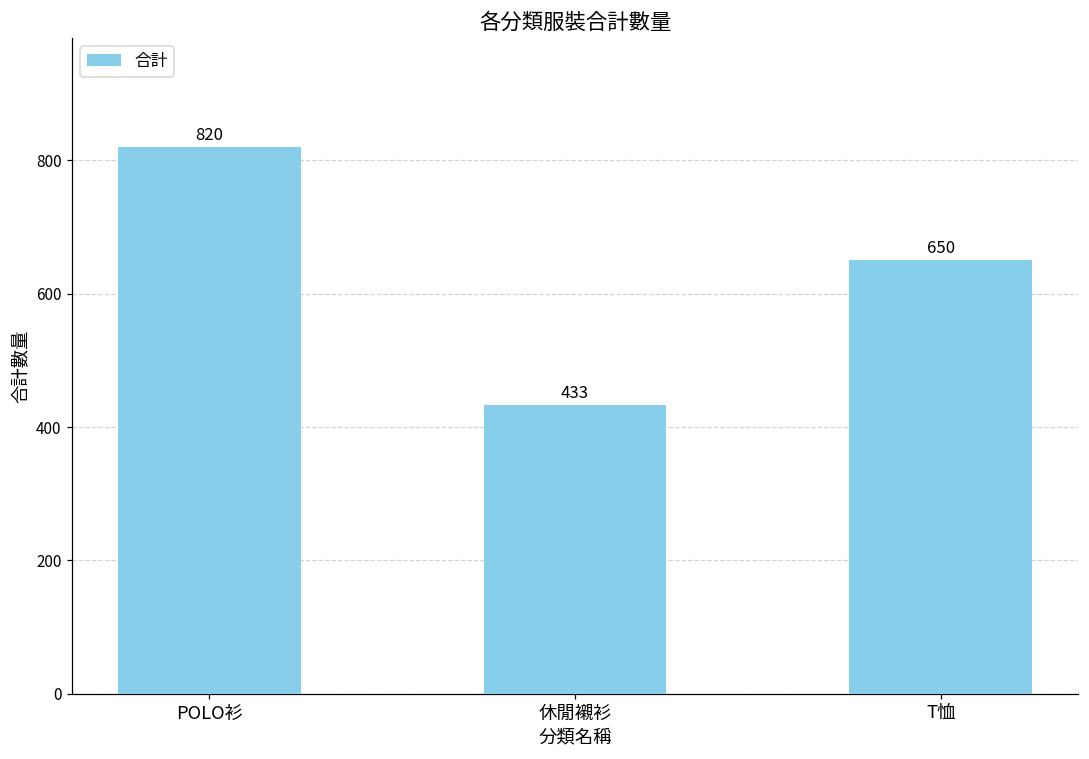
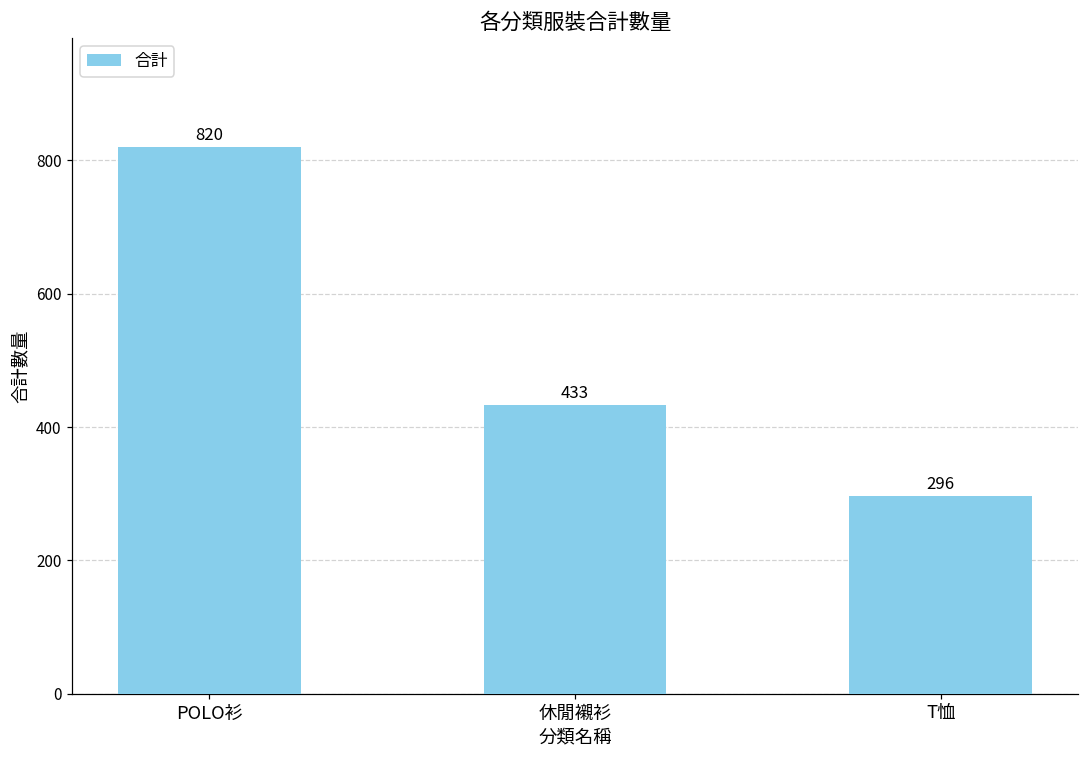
  {
    "POLO衫": 820,
    "休閒襯衫": 433,
-   "T恤": 650
+   "T恤": 296
  }
